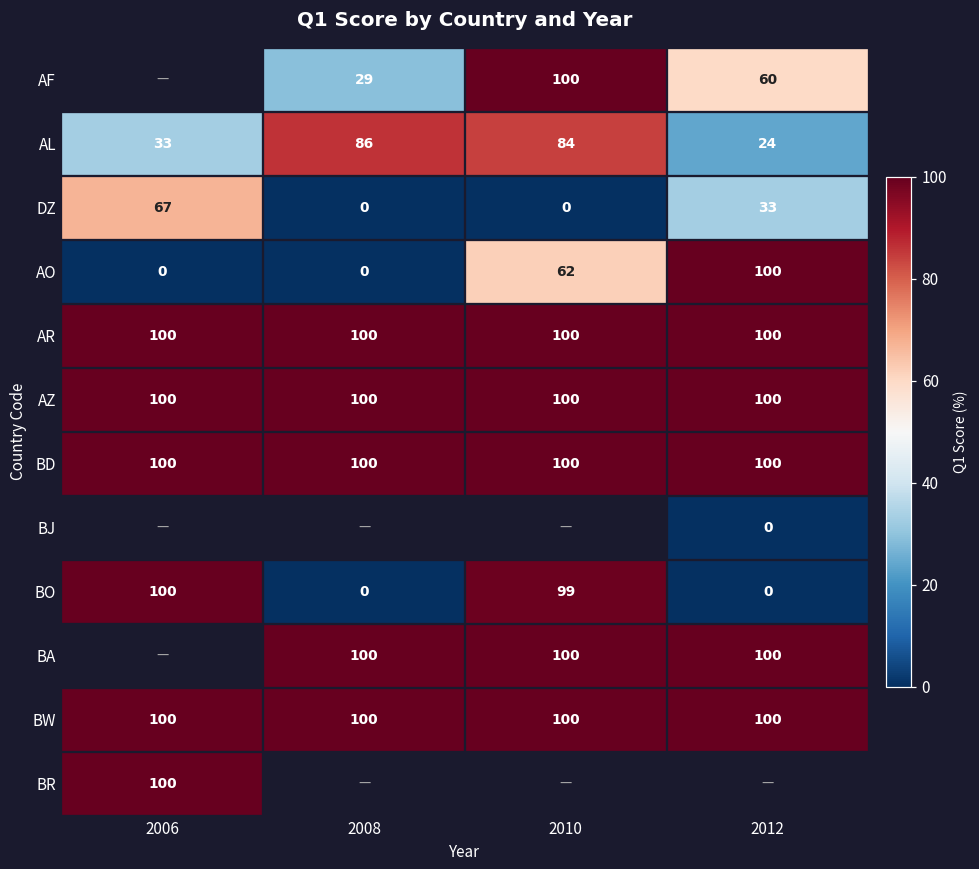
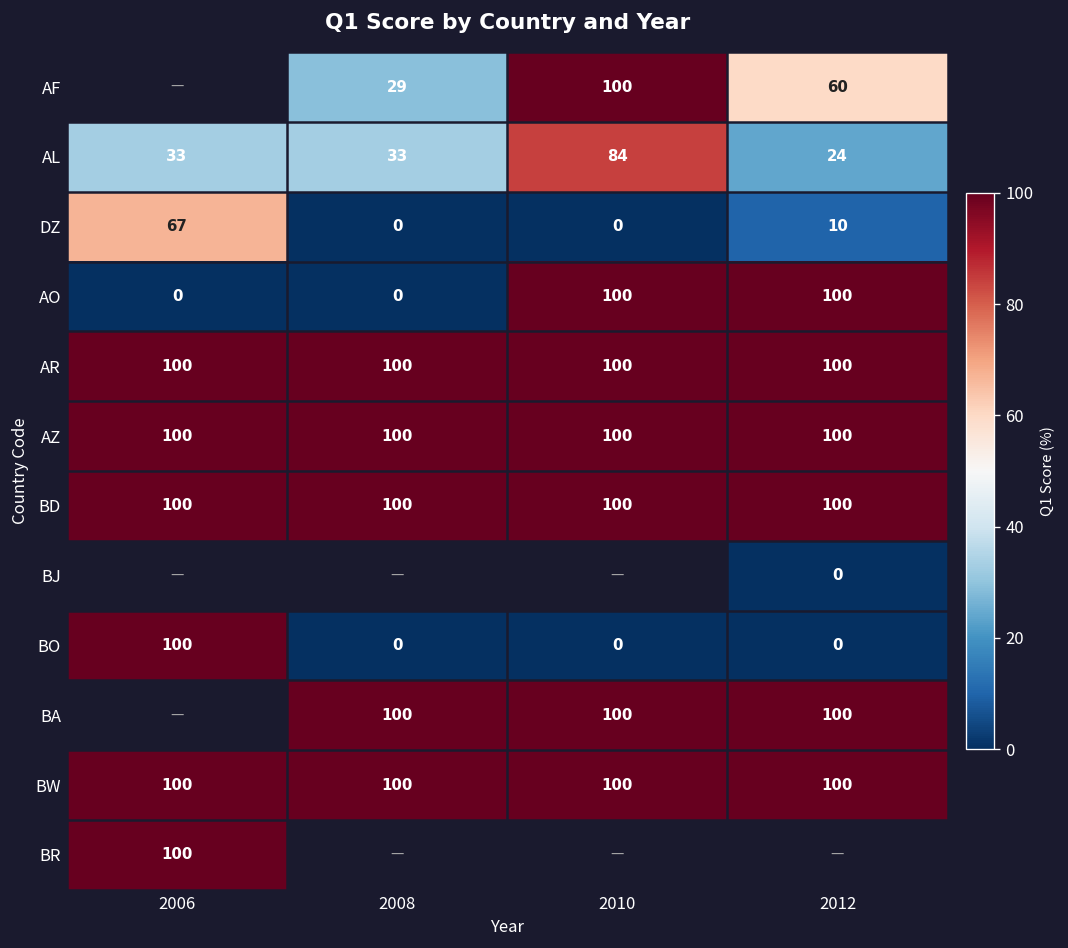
  {
    "AF": {
      "2008": 29,
      "2010": 100,
      "2012": 60
    },
    "AL": {
      "2006": 33,
-     "2008": 86,
+     "2008": 33,
      "2010": 84,
      "2012": 24
    },
    "DZ": {
      "2006": 67,
      "2008": 0,
      "2010": 0,
-     "2012": 33
+     "2012": 10
    },
    "AO": {
      "2006": 0,
      "2008": 0,
-     "2010": 62,
+     "2010": 100,
      "2012": 100
    },
    "AR": {
      "2006": 100,
      "2008": 100,
      "2010": 100,
      "2012": 100
    },
    "AZ": {
      "2006": 100,
      "2008": 100,
      "2010": 100,
      "2012": 100
    },
    "BD": {
      "2006": 100,
      "2008": 100,
      "2010": 100,
      "2012": 100
    },
    "BJ": {
      "2012": 0
    },
    "BO": {
      "2006": 100,
      "2008": 0,
-     "2010": 99,
+     "2010": 0,
      "2012": 0
    },
    "BA": {
      "2008": 100,
      "2010": 100,
      "2012": 100
    },
    "BW": {
      "2006": 100,
      "2008": 100,
      "2010": 100,
      "2012": 100
    },
    "BR": {
      "2006": 100
    }
  }
